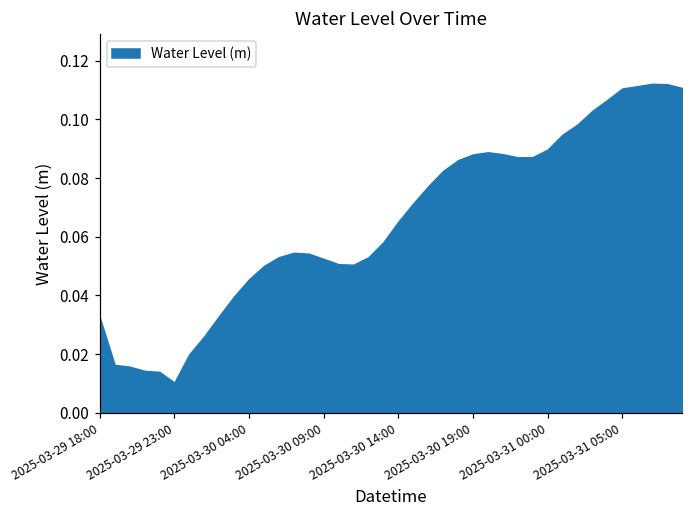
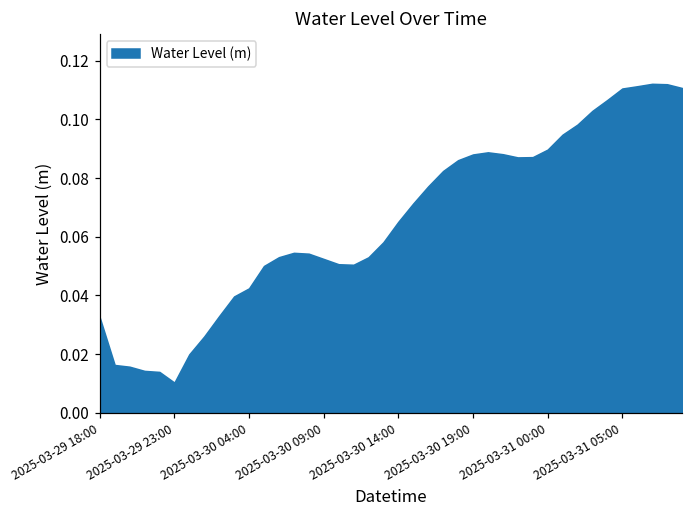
  {
    "2025-03-29 18:00": 0.032,
    "2025-03-29 23:00": 0.010,
-   "2025-03-30 04:00": 0.045,
+   "2025-03-30 04:00": 0.042,
    "2025-03-30 09:00": 0.052,
    "2025-03-30 14:00": 0.065,
    "2025-03-30 19:00": 0.088,
    "2025-03-31 00:00": 0.090,
    "2025-03-31 05:00": 0.111
  }
